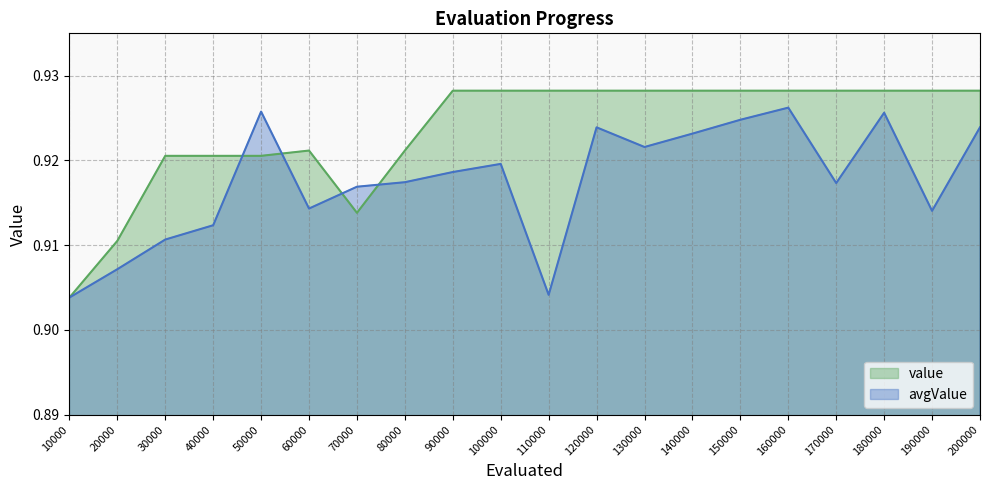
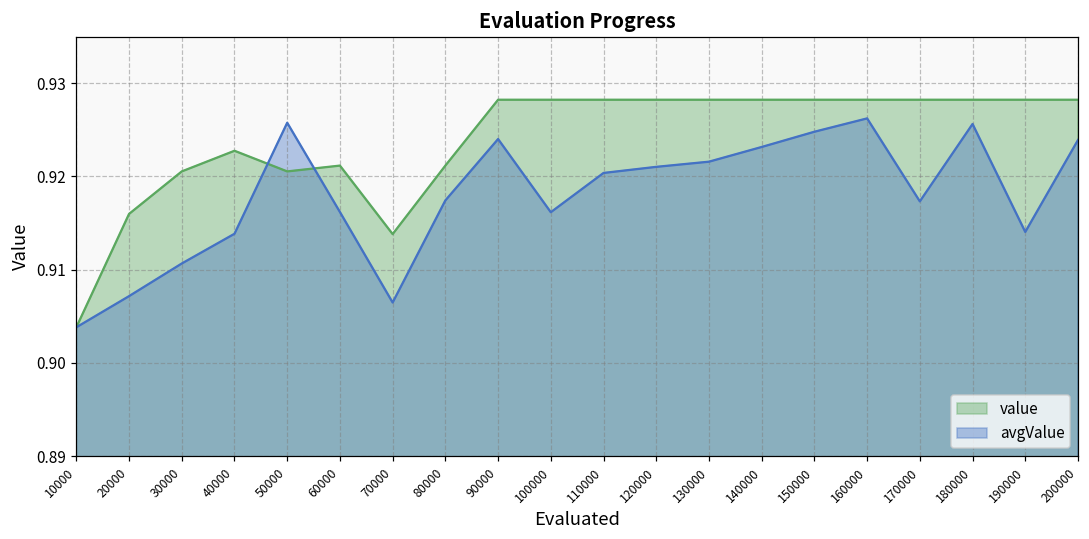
  {
    "value": {
-     "20000": 0.911,
+     "20000": 0.916,
      "30000": 0.921,
-     "40000": 0.921,
+     "40000": 0.923,
      "50000": 0.921,
      "60000": 0.921,
      "70000": 0.914,
      "80000": 0.921,
      "90000": 0.928,
      "100000": 0.928,
      "110000": 0.928,
      "120000": 0.928,
      "130000": 0.928,
      "140000": 0.928,
      "150000": 0.928,
      "160000": 0.928,
      "170000": 0.928,
      "180000": 0.928,
      "190000": 0.928,
      "200000": 0.928
    },
    "avgValue": {
      "20000": 0.907,
      "30000": 0.911,
-     "40000": 0.912,
+     "40000": 0.914,
      "50000": 0.926,
-     "60000": 0.914,
-     "70000": 0.917,
+     "60000": 0.916,
+     "70000": 0.906,
      "80000": 0.917,
-     "90000": 0.919,
-     "100000": 0.920,
-     "110000": 0.904,
-     "120000": 0.924,
+     "90000": 0.924,
+     "100000": 0.916,
+     "110000": 0.920,
+     "120000": 0.921,
      "130000": 0.922,
      "140000": 0.923,
      "150000": 0.925,
      "160000": 0.926,
      "170000": 0.917,
      "180000": 0.926,
      "190000": 0.914,
      "200000": 0.924
    }
  }
